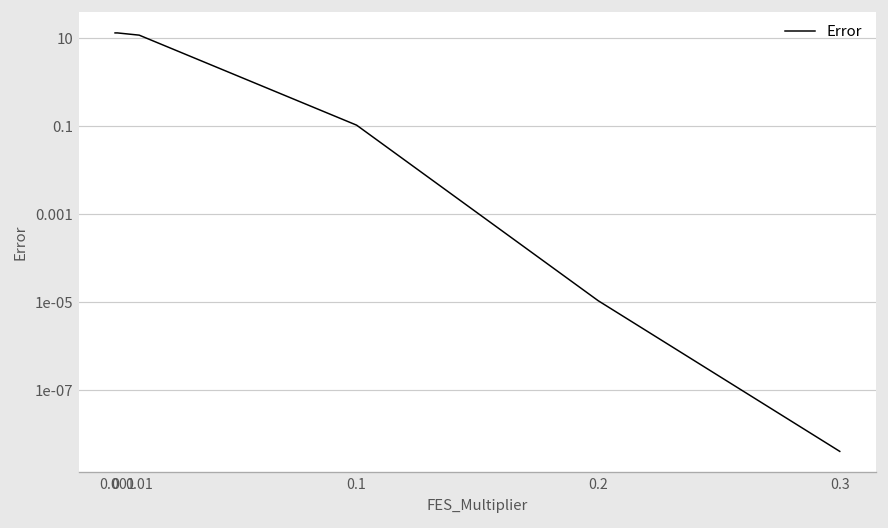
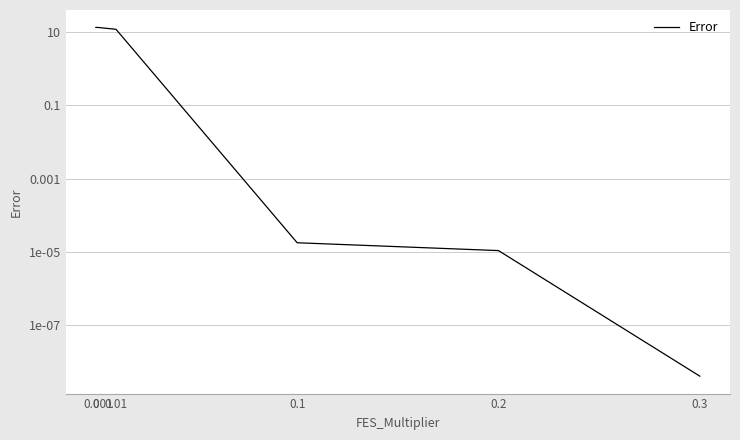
  {
-   "0.1": 0.11,
+   "0.1": 0.00002,
    "0.2": 0.00001,
    "0.3": 0.000000004
  }
